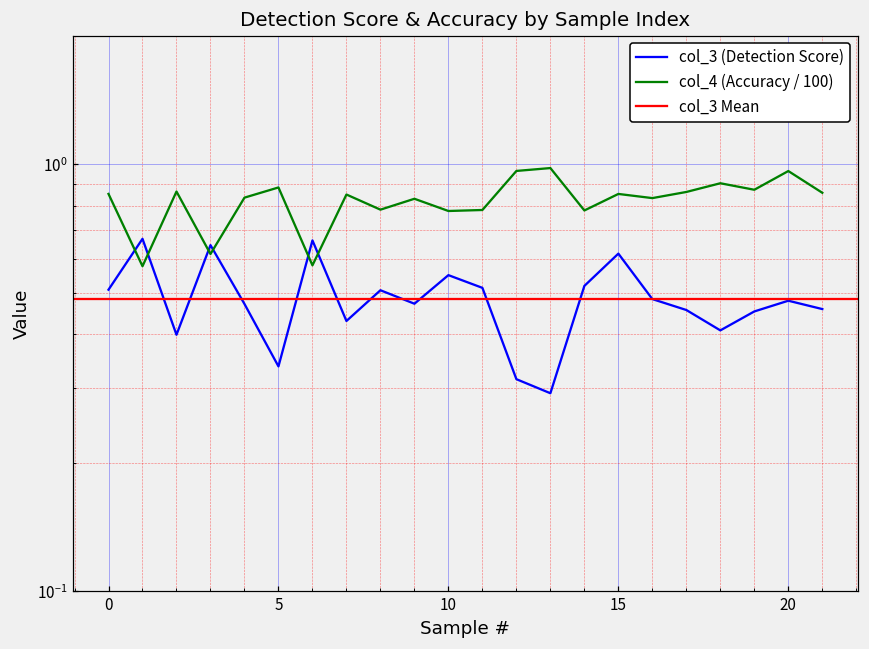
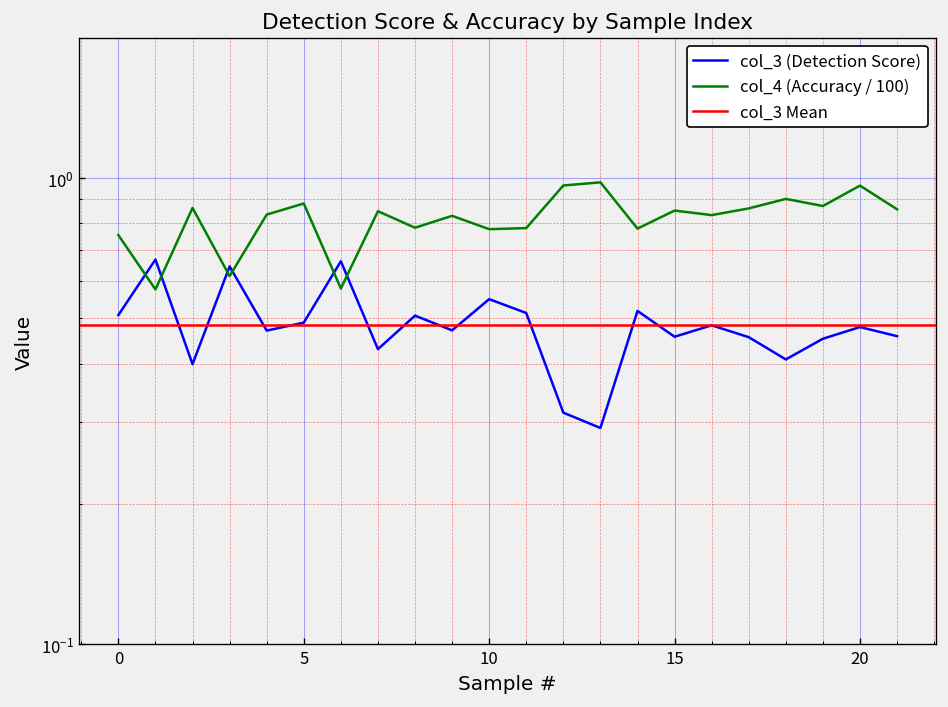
  {
    "col_3 (Detection Score)": {
      "0": 0.51,
-     "5": 0.34,
+     "5": 0.49,
      "10": 0.55,
-     "15": 0.62,
+     "15": 0.46,
      "20": 0.48
    },
    "col_4 (Accuracy / 100)": {
-     "0": 0.85,
+     "0": 0.75,
      "5": 0.88,
      "10": 0.78,
      "15": 0.85,
      "20": 0.96
    }
  }
